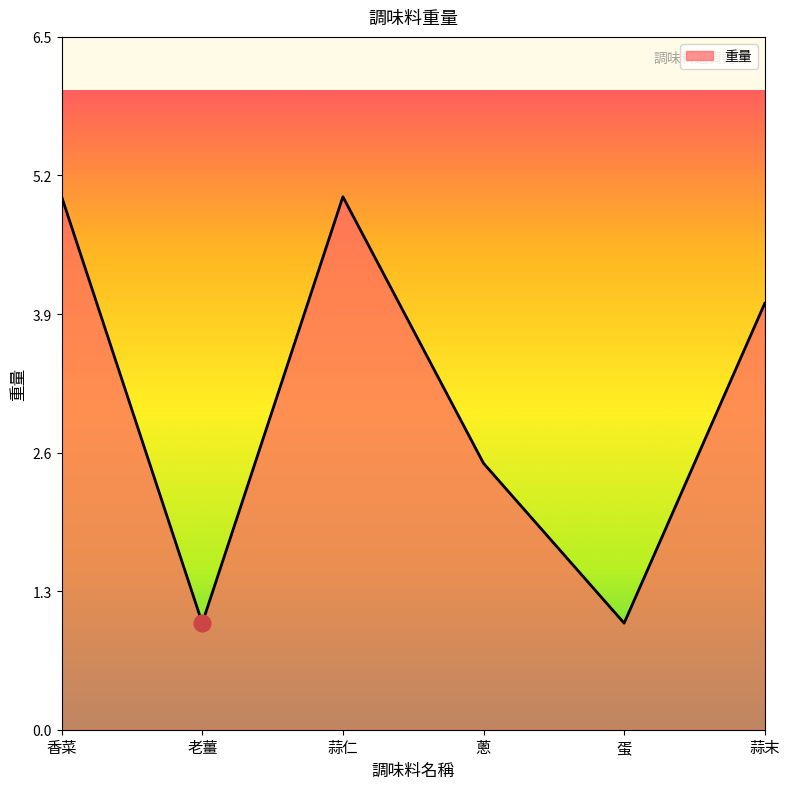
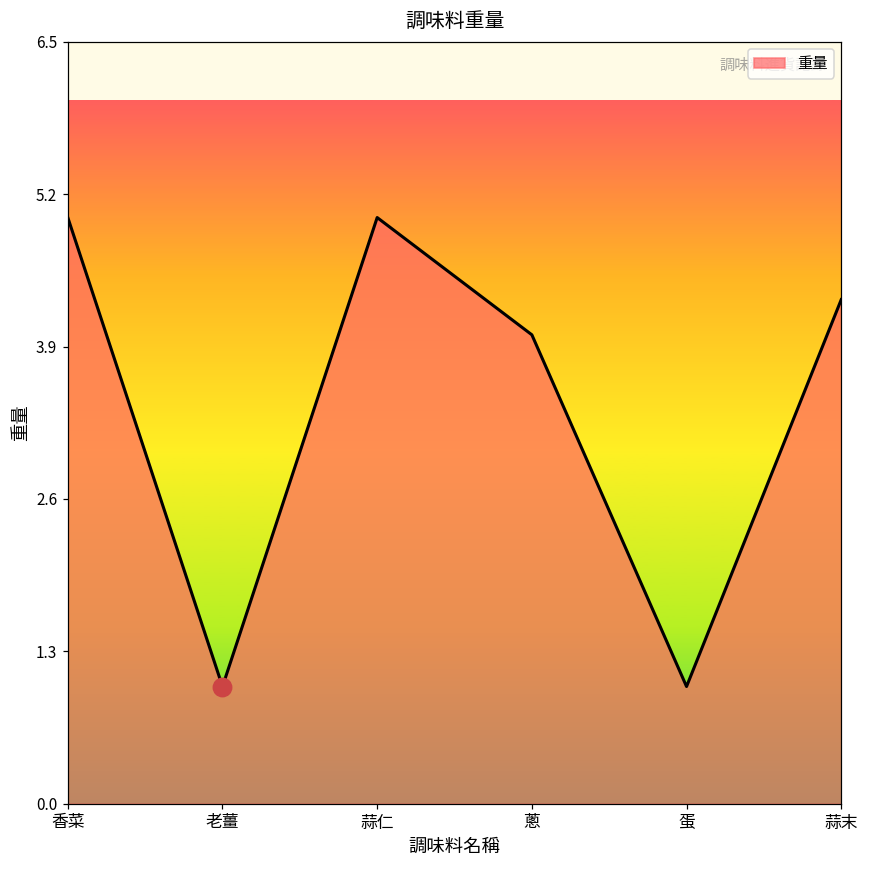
  {
    "重量": {
      "香菜": 5.0,
      "蒜仁": 5.0,
-     "蔥": 2.5,
+     "蔥": 4.0,
      "蛋": 1.0,
-     "蒜末": 4.0
+     "蒜末": 4.3
    }
  }
